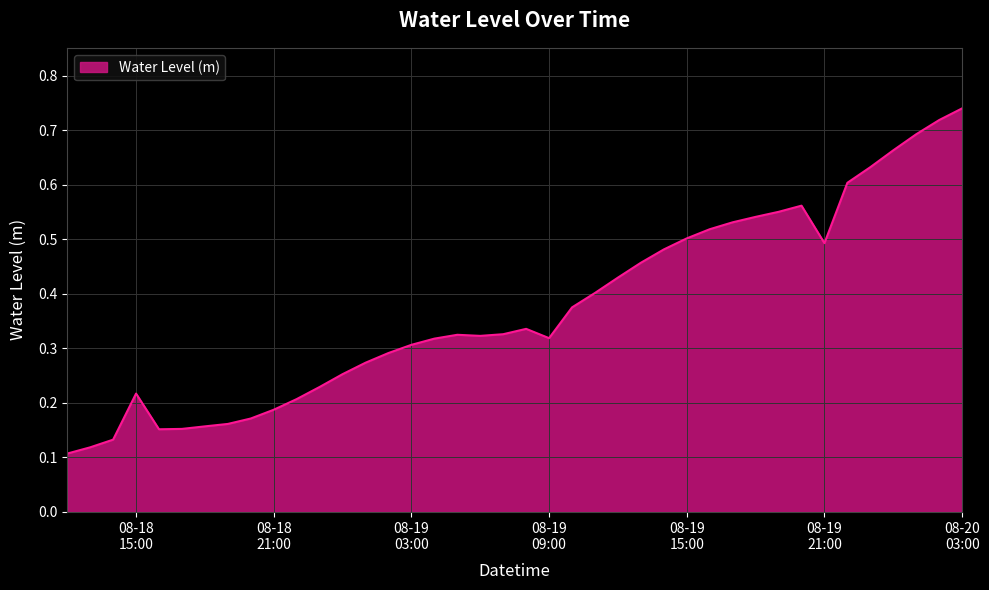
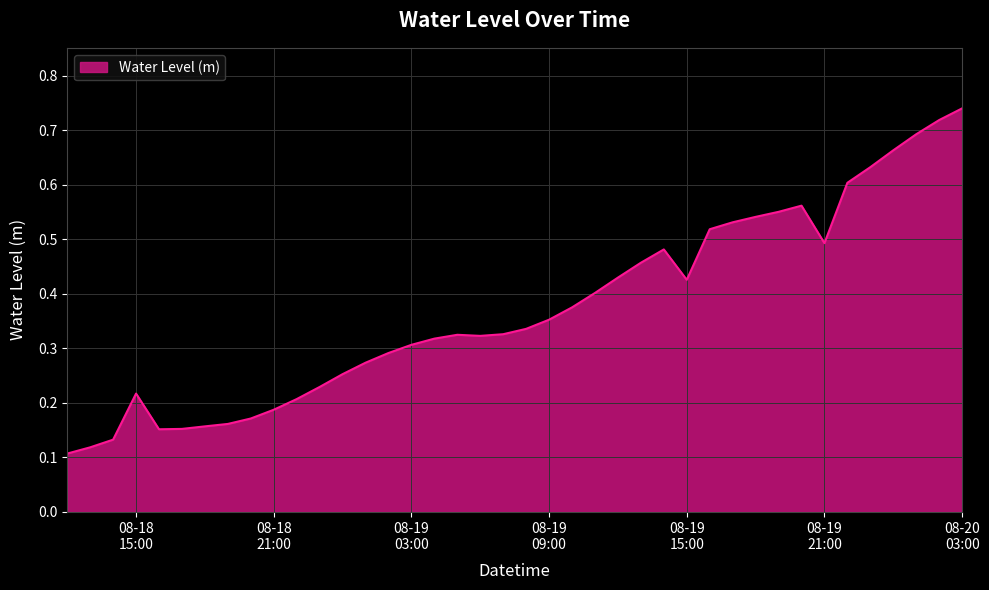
  {
    "08-18 15:00": 0.22,
    "08-18 21:00": 0.19,
    "08-19 03:00": 0.31,
-   "08-19 09:00": 0.32,
-   "08-19 15:00": 0.50,
+   "08-19 09:00": 0.35,
+   "08-19 15:00": 0.43,
    "08-19 21:00": 0.49,
    "08-20 03:00": 0.74
  }
